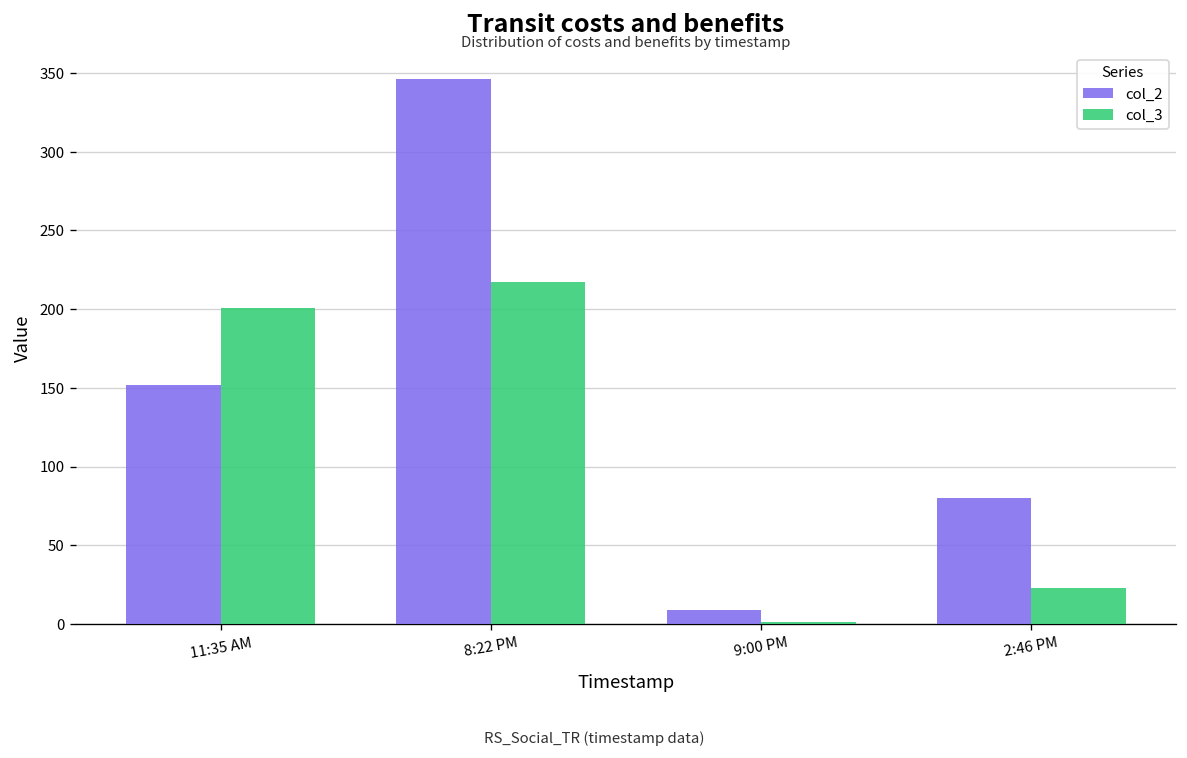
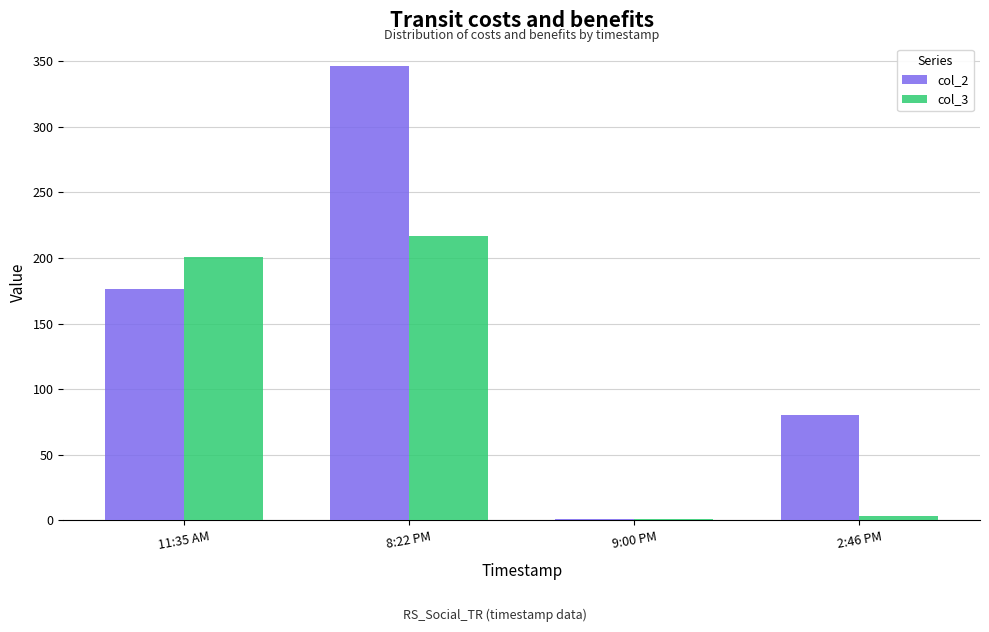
  {
    "col_2": {
-     "11:35 AM": 152,
+     "11:35 AM": 176,
      "8:22 PM": 346,
-     "9:00 PM": 9,
+     "9:00 PM": 1,
      "2:46 PM": 80
    },
    "col_3": {
      "11:35 AM": 201,
      "8:22 PM": 217,
-     "2:46 PM": 23
+     "2:46 PM": 3
    }
  }
